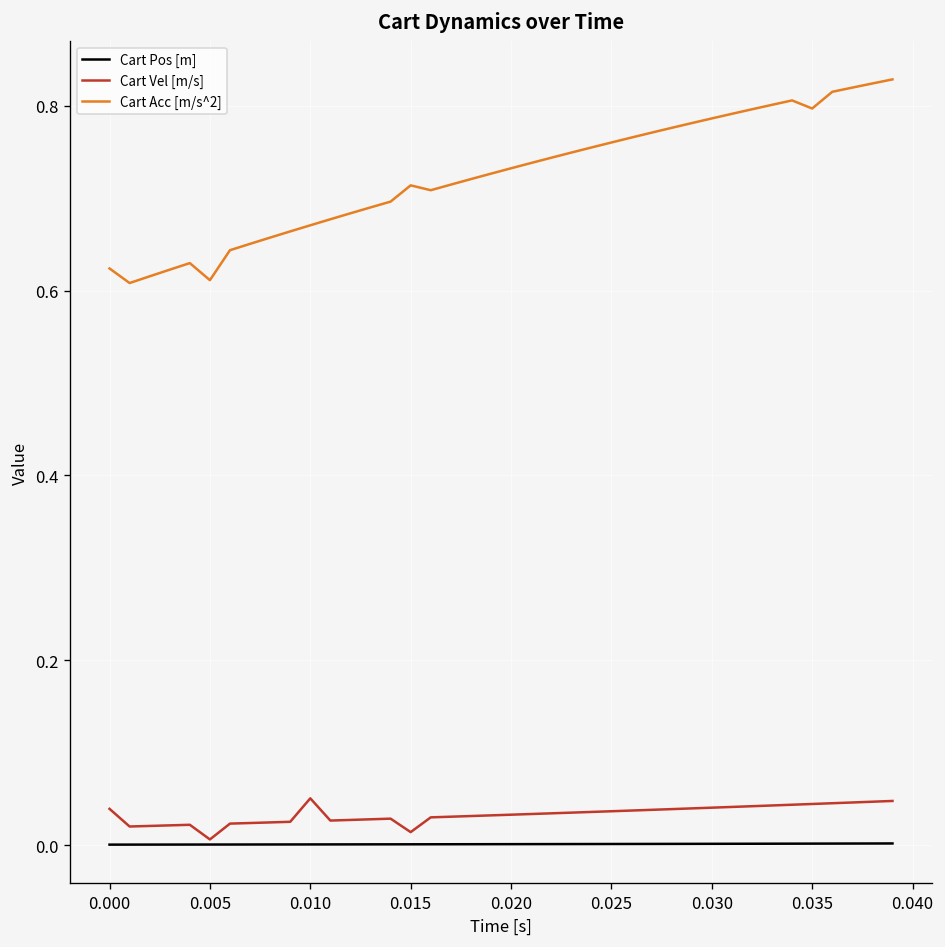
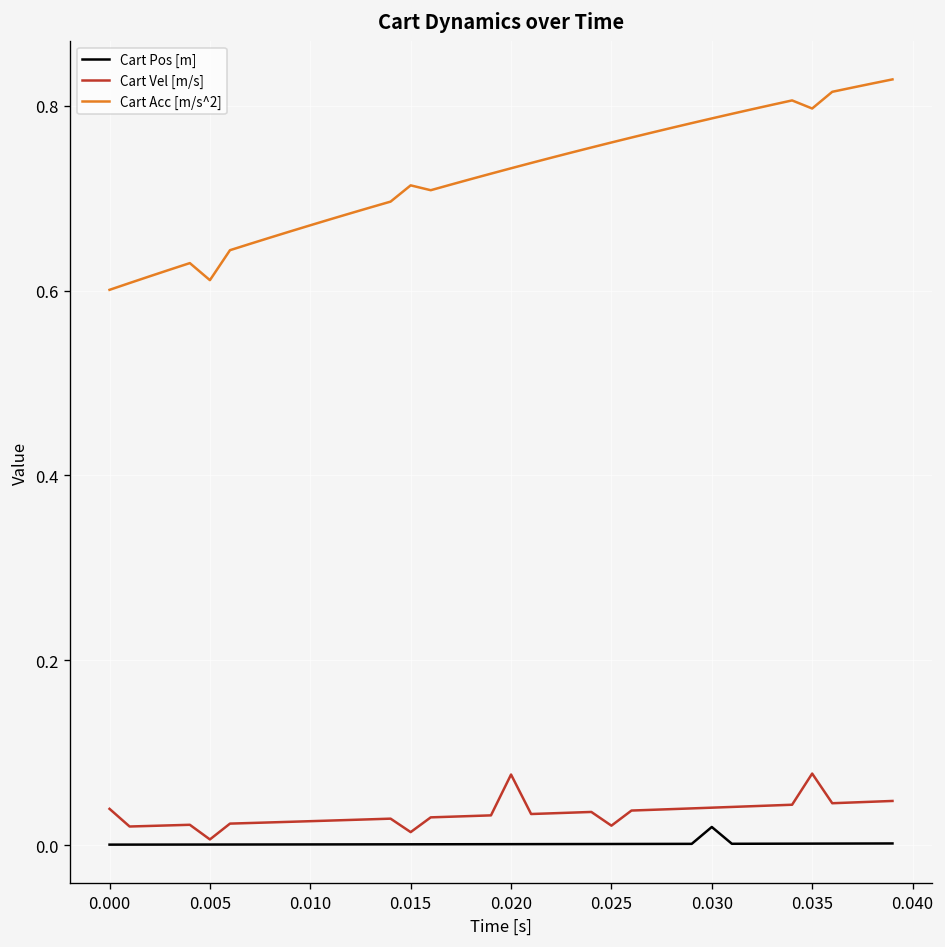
  {
    "Cart Pos [m]": {
      "0.000": 0.00,
      "0.005": 0.00,
      "0.010": 0.00,
      "0.015": 0.00,
      "0.020": 0.00,
      "0.025": 0.00,
-     "0.030": 0.00,
+     "0.030": 0.02,
      "0.035": 0.00
    },
    "Cart Vel [m/s]": {
      "0.000": 0.04,
      "0.005": 0.01,
-     "0.010": 0.05,
+     "0.010": 0.03,
      "0.015": 0.01,
-     "0.020": 0.03,
-     "0.025": 0.04,
+     "0.020": 0.08,
+     "0.025": 0.02,
      "0.030": 0.04,
-     "0.035": 0.04
+     "0.035": 0.08
    },
    "Cart Acc [m/s^2]": {
-     "0.000": 0.62,
+     "0.000": 0.60,
      "0.005": 0.61,
      "0.010": 0.67,
      "0.015": 0.71,
      "0.020": 0.73,
      "0.025": 0.76,
      "0.030": 0.79,
      "0.035": 0.80
    }
  }
